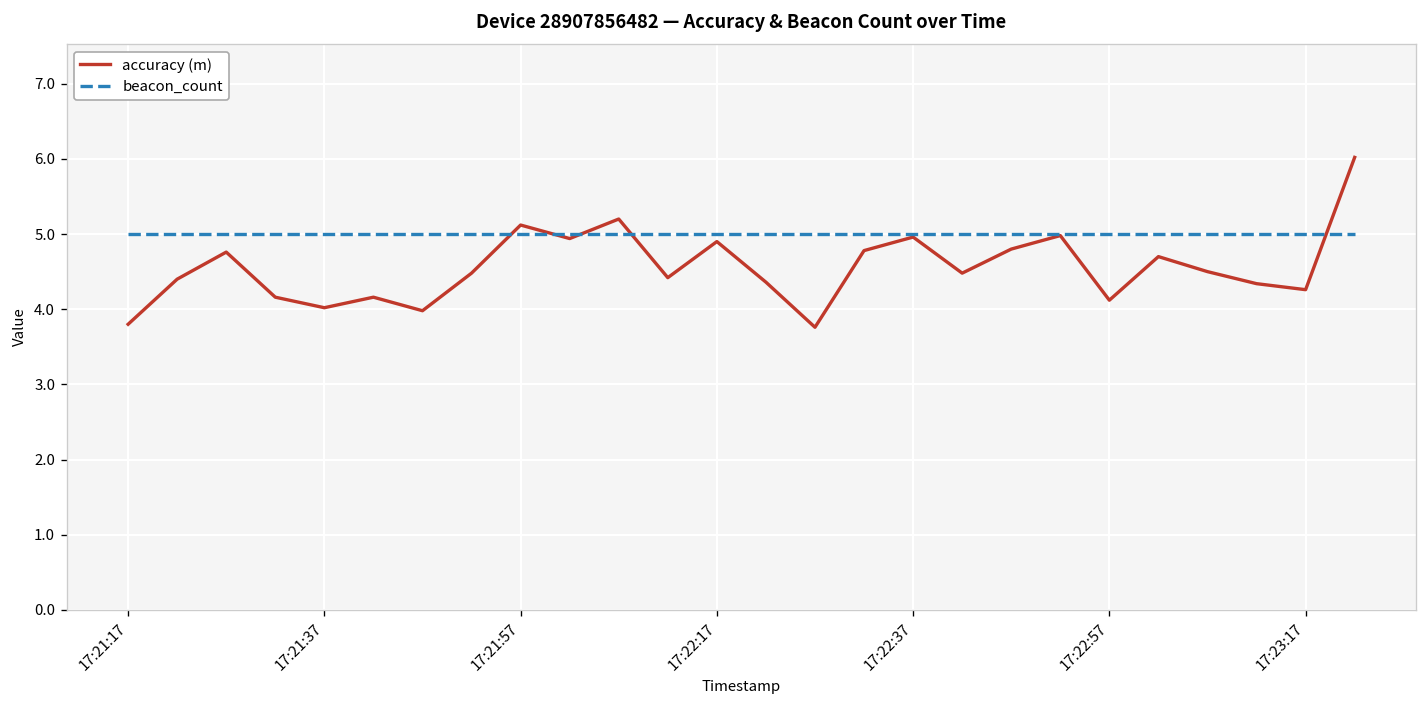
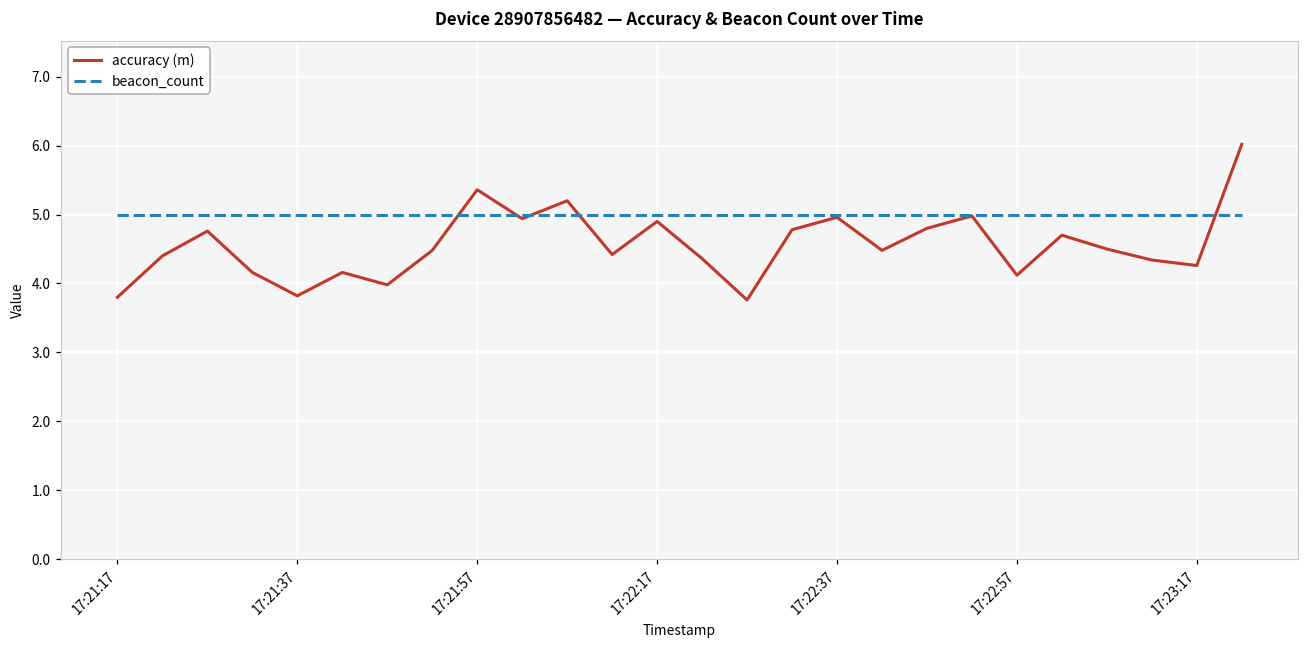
  {
    "accuracy (m)": {
      "17:21:17": 3.8,
-     "17:21:37": 4.0,
-     "17:21:57": 5.1,
+     "17:21:37": 3.8,
+     "17:21:57": 5.4,
      "17:22:17": 4.9,
      "17:22:37": 5.0,
      "17:22:57": 4.1,
      "17:23:17": 4.3
    },
    "beacon_count": {
      "17:21:17": 5.0,
      "17:21:37": 5.0,
      "17:21:57": 5.0,
      "17:22:17": 5.0,
      "17:22:37": 5.0,
      "17:22:57": 5.0,
      "17:23:17": 5.0
    }
  }
